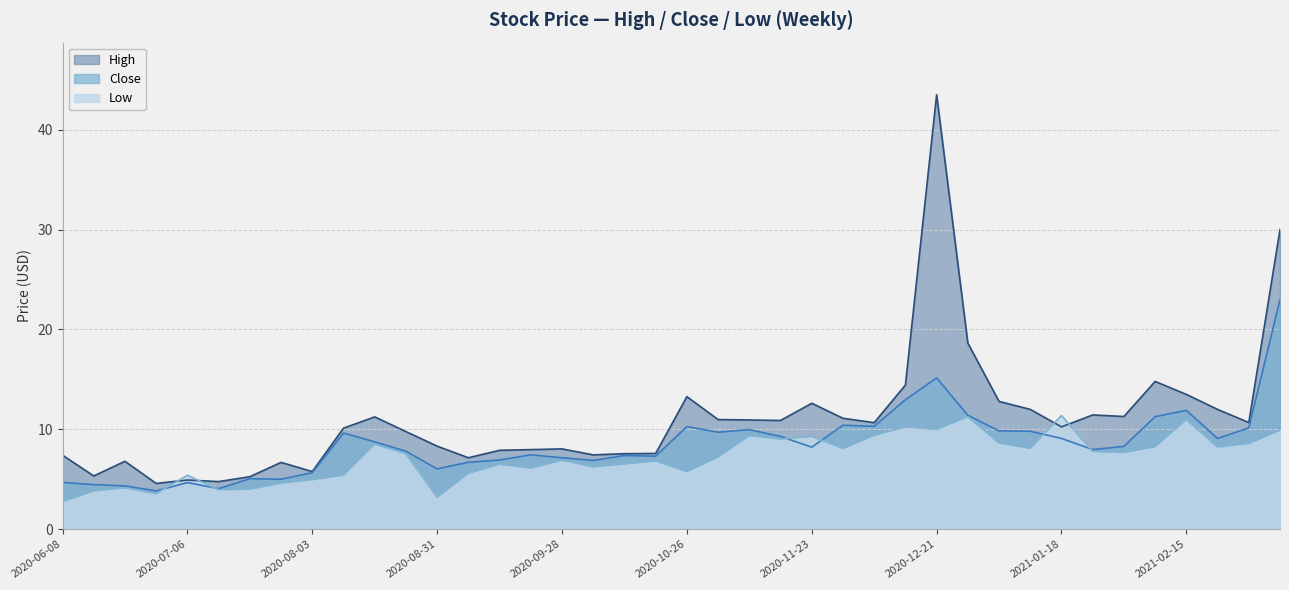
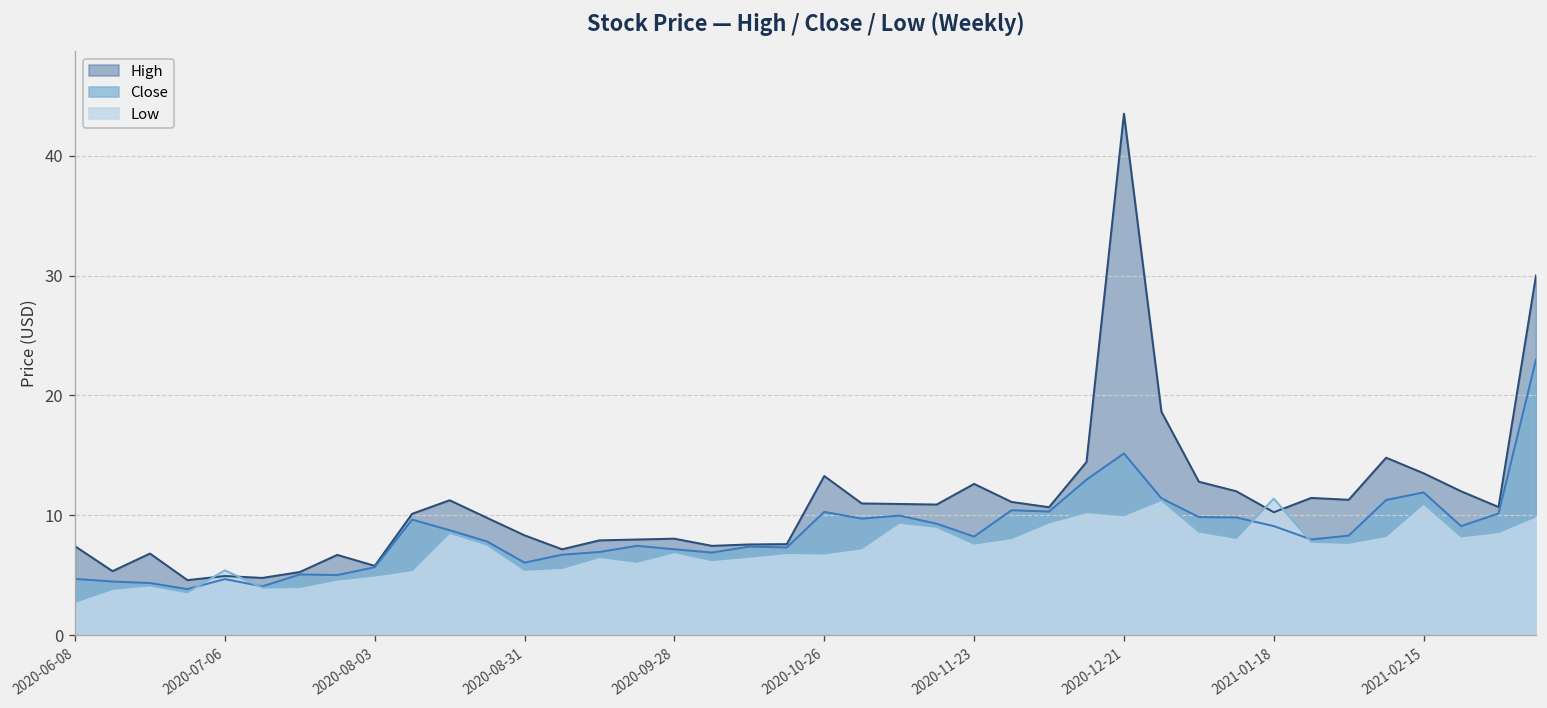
  {
    "Low": {
      "2020-06-08": 3,
      "2020-07-06": 5,
      "2020-08-03": 5,
-     "2020-08-31": 3,
-     "2020-10-26": 6,
-     "2020-11-23": 9,
+     "2020-08-31": 5,
+     "2020-10-26": 7,
+     "2020-11-23": 8,
      "2020-12-21": 10,
      "2021-01-18": 11,
      "2021-02-15": 11
    }
  }
